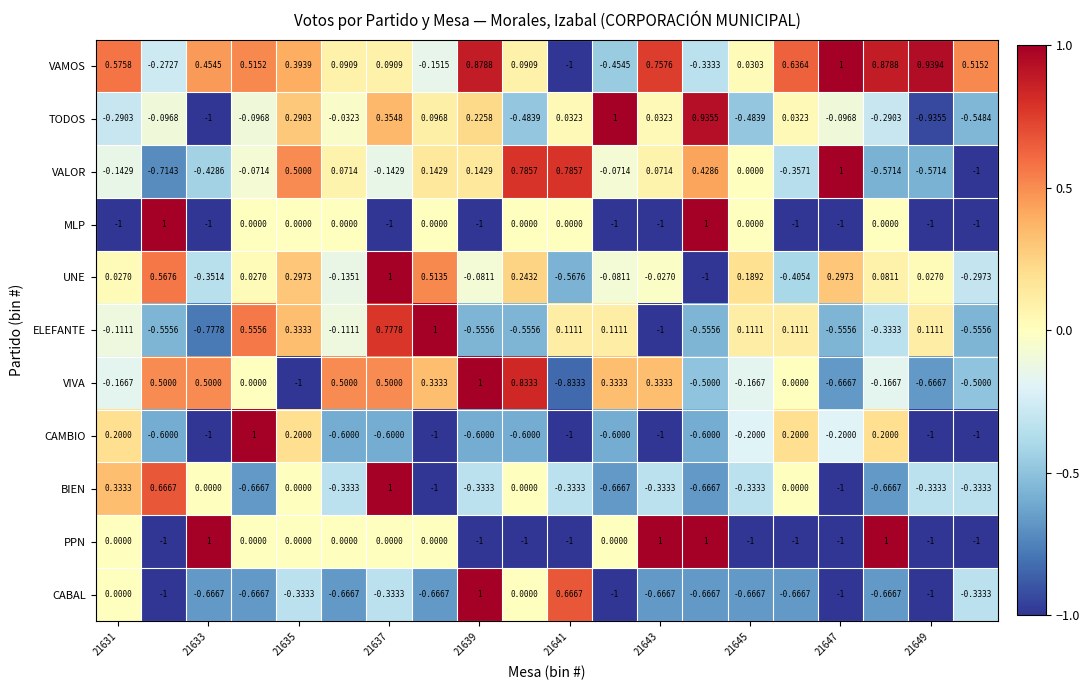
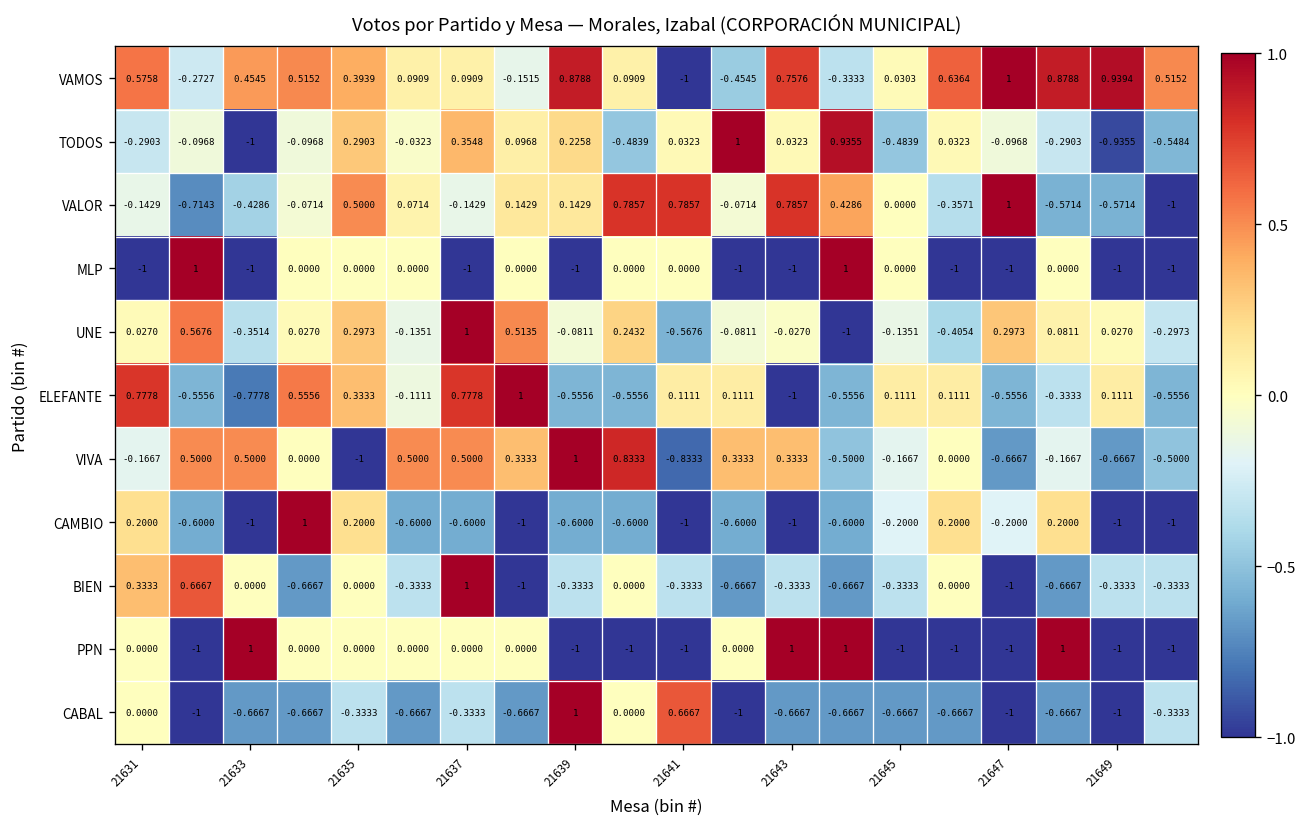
  {
    "VAMOS": {
      "21631": 0.5758,
      "21633": 0.4545,
      "21635": 0.3939,
      "21637": 0.0909,
      "21639": 0.8788,
      "21641": -1,
      "21643": 0.7576,
      "21645": 0.0303,
      "21647": 1,
      "21649": 0.9394
    },
    "TODOS": {
      "21631": -0.2903,
      "21633": -1,
      "21635": 0.2903,
      "21637": 0.3548,
      "21639": 0.2258,
      "21641": 0.0323,
      "21643": 0.0323,
      "21645": -0.4839,
      "21647": -0.0968,
      "21649": -0.9355
    },
    "VALOR": {
      "21631": -0.1429,
      "21633": -0.4286,
      "21635": 0.5000,
      "21637": -0.1429,
      "21639": 0.1429,
      "21641": 0.7857,
-     "21643": 0.0714,
+     "21643": 0.7857,
      "21645": 0.0000,
      "21647": 1,
      "21649": -0.5714
    },
    "MLP": {
      "21631": -1,
      "21633": -1,
      "21635": 0.0000,
      "21637": -1,
      "21639": -1,
      "21641": 0.0000,
      "21643": -1,
      "21645": 0.0000,
      "21647": -1,
      "21649": -1
    },
    "UNE": {
      "21631": 0.0270,
      "21633": -0.3514,
      "21635": 0.2973,
      "21637": 1,
      "21639": -0.0811,
      "21641": -0.5676,
      "21643": -0.0270,
-     "21645": 0.1892,
+     "21645": -0.1351,
      "21647": 0.2973,
      "21649": 0.0270
    },
    "ELEFANTE": {
-     "21631": -0.1111,
+     "21631": 0.7778,
      "21633": -0.7778,
      "21635": 0.3333,
      "21637": 0.7778,
      "21639": -0.5556,
      "21641": 0.1111,
      "21643": -1,
      "21645": 0.1111,
      "21647": -0.5556,
      "21649": 0.1111
    },
    "VIVA": {
      "21631": -0.1667,
      "21633": 0.5000,
      "21635": -1,
      "21637": 0.5000,
      "21639": 1,
      "21641": -0.8333,
      "21643": 0.3333,
      "21645": -0.1667,
      "21647": -0.6667,
      "21649": -0.6667
    },
    "CAMBIO": {
      "21631": 0.2000,
      "21633": -1,
      "21635": 0.2000,
      "21637": -0.6000,
      "21639": -0.6000,
      "21641": -1,
      "21643": -1,
      "21645": -0.2000,
      "21647": -0.2000,
      "21649": -1
    },
    "BIEN": {
      "21631": 0.3333,
      "21633": 0.0000,
      "21635": 0.0000,
      "21637": 1,
      "21639": -0.3333,
      "21641": -0.3333,
      "21643": -0.3333,
      "21645": -0.3333,
      "21647": -1,
      "21649": -0.3333
    },
    "PPN": {
      "21631": 0.0000,
      "21633": 1,
      "21635": 0.0000,
      "21637": 0.0000,
      "21639": -1,
      "21641": -1,
      "21643": 1,
      "21645": -1,
      "21647": -1,
      "21649": -1
    },
    "CABAL": {
      "21631": 0.0000,
      "21633": -0.6667,
      "21635": -0.3333,
      "21637": -0.3333,
      "21639": 1,
      "21641": 0.6667,
      "21643": -0.6667,
      "21645": -0.6667,
      "21647": -1,
      "21649": -1
    }
  }
